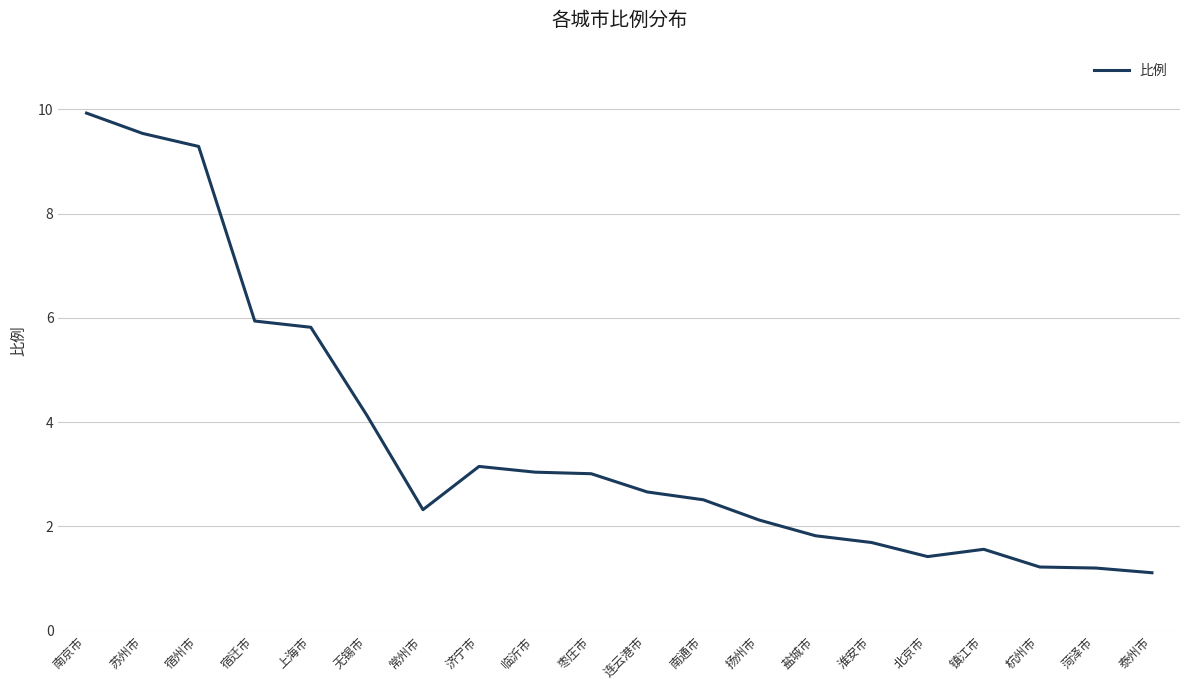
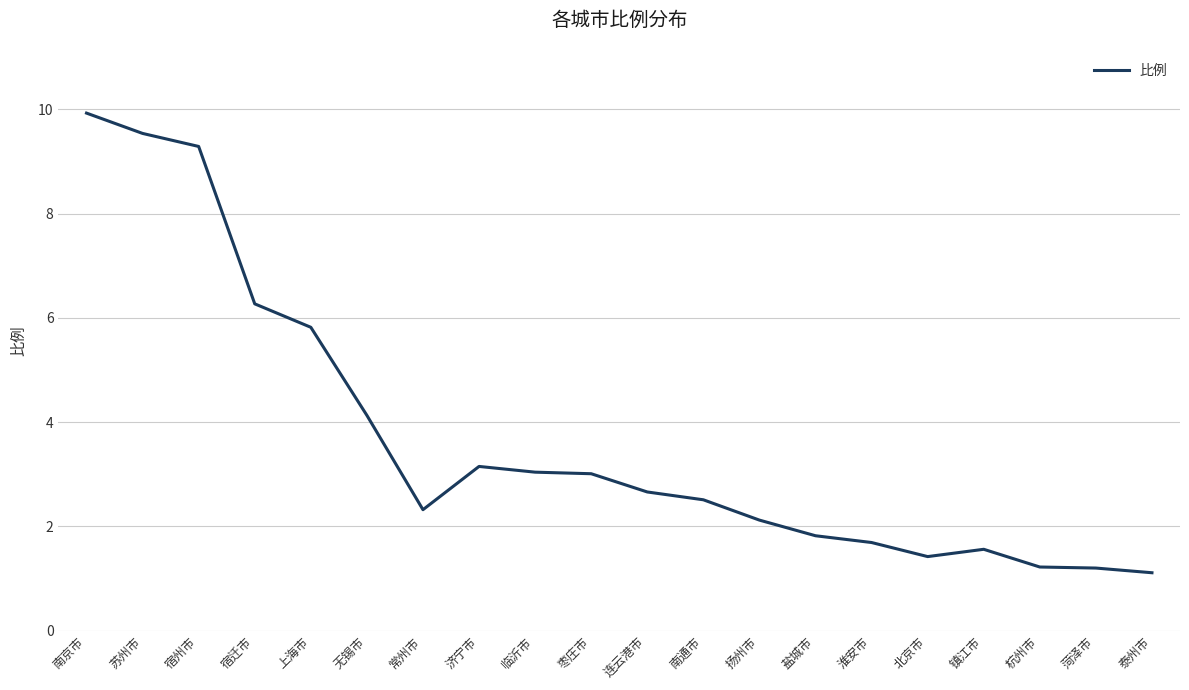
  {
    "南京市": 9.9,
    "苏州市": 9.5,
    "宿州市": 9.3,
-   "宿迁市": 5.9,
+   "宿迁市": 6.3,
    "上海市": 5.8,
    "无锡市": 4.1,
    "常州市": 2.3,
    "济宁市": 3.2,
    "临沂市": 3.0,
    "枣庄市": 3.0,
    "连云港市": 2.7,
    "南通市": 2.5,
    "扬州市": 2.1,
    "盐城市": 1.8,
    "淮安市": 1.7,
    "北京市": 1.4,
    "镇江市": 1.6,
    "杭州市": 1.2,
    "菏泽市": 1.2,
    "泰州市": 1.1
  }
